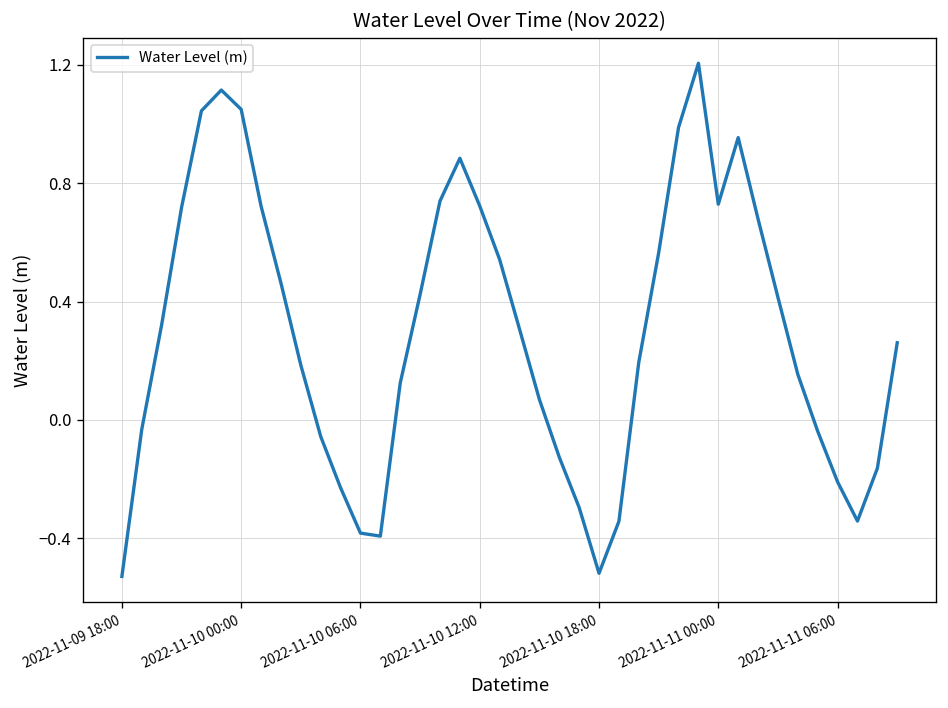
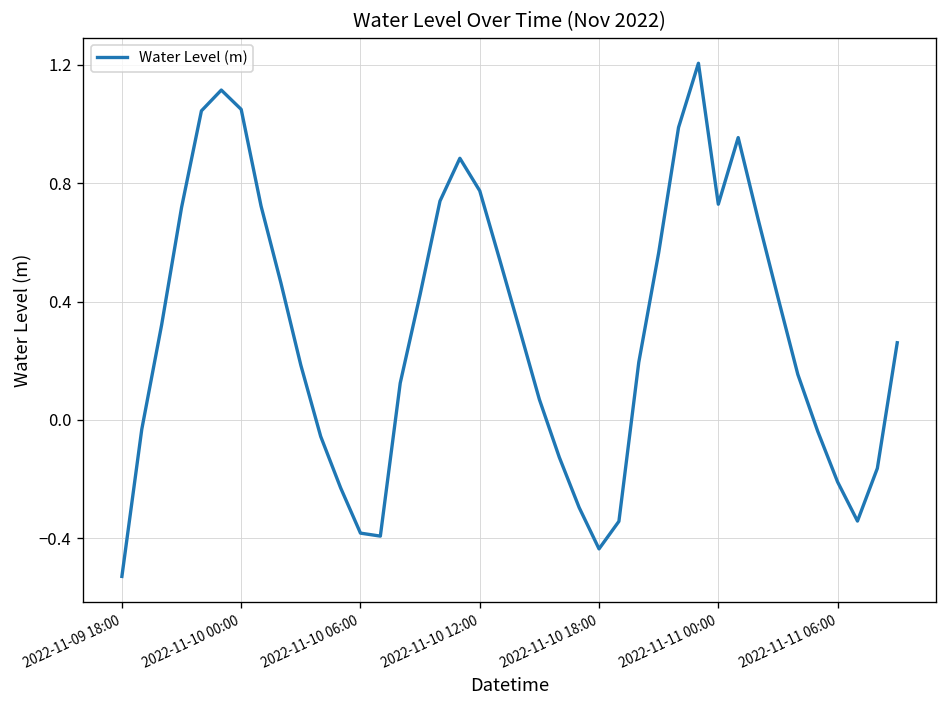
  {
    "2022-11-09 18:00": -0.53,
    "2022-11-10 00:00": 1.05,
    "2022-11-10 06:00": -0.38,
-   "2022-11-10 12:00": 0.72,
-   "2022-11-10 18:00": -0.52,
+   "2022-11-10 12:00": 0.77,
+   "2022-11-10 18:00": -0.44,
    "2022-11-11 00:00": 0.73,
    "2022-11-11 06:00": -0.21
  }
